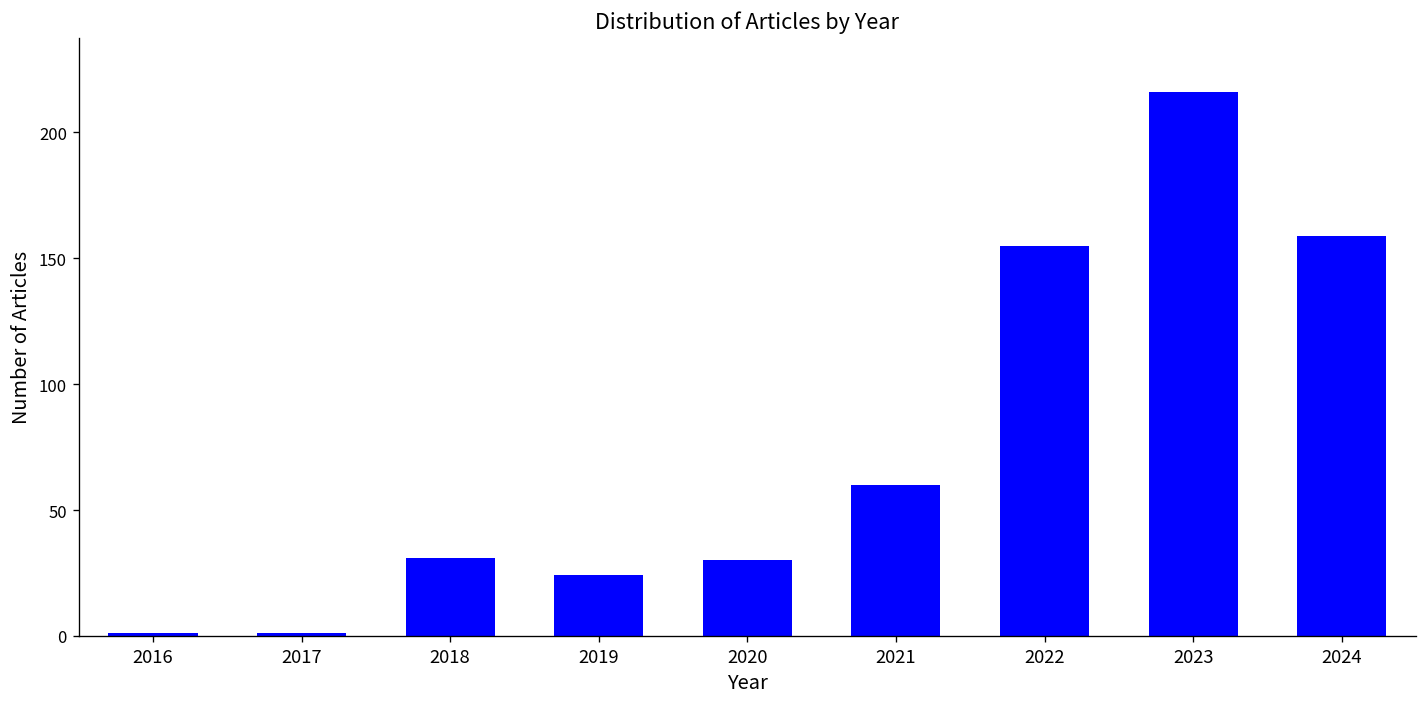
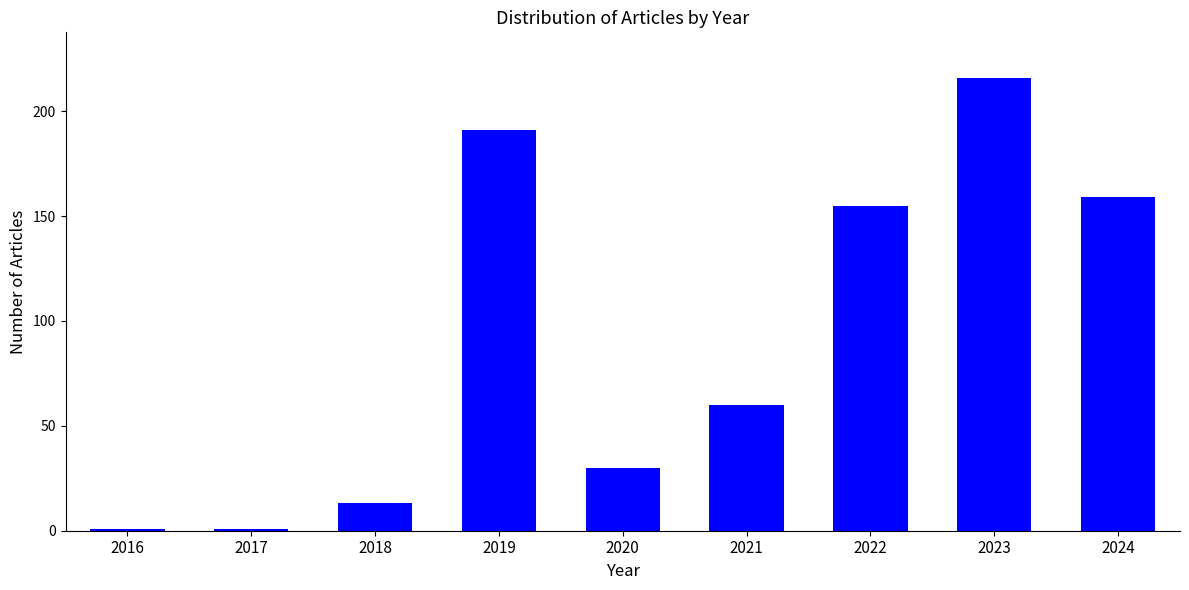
  {
-   "2018": 31,
-   "2019": 24,
+   "2018": 13,
+   "2019": 191,
    "2020": 30,
    "2021": 60,
    "2022": 155,
    "2023": 216,
    "2024": 159
  }
